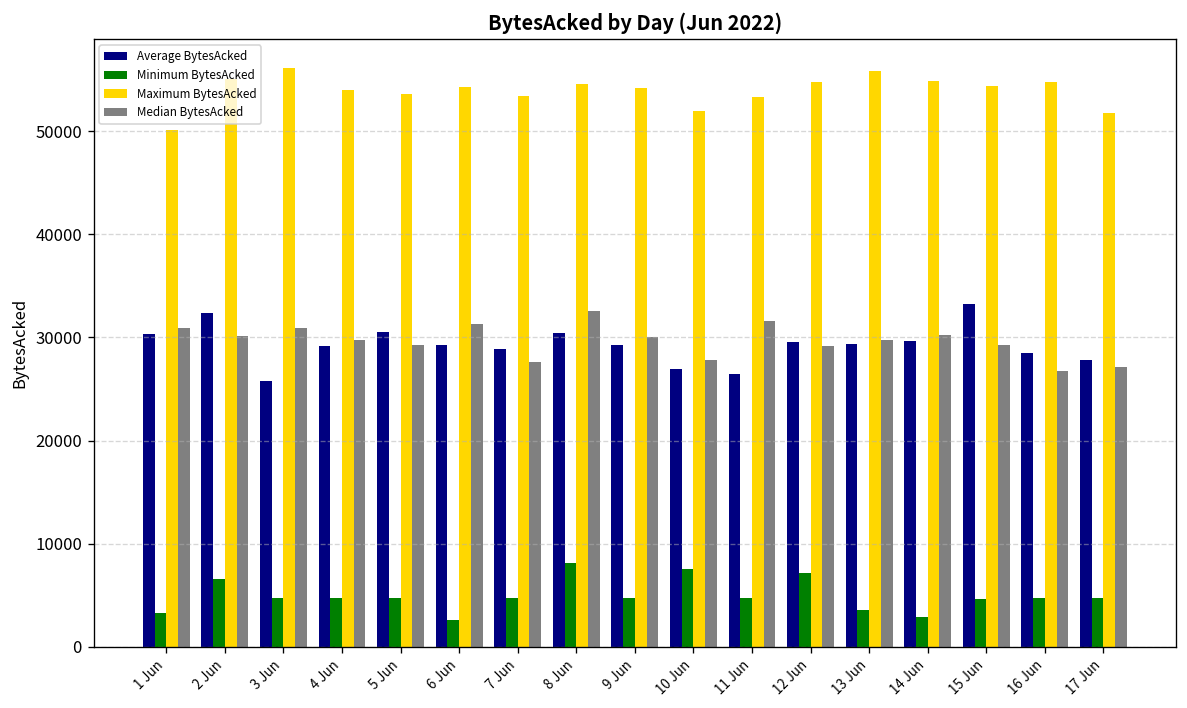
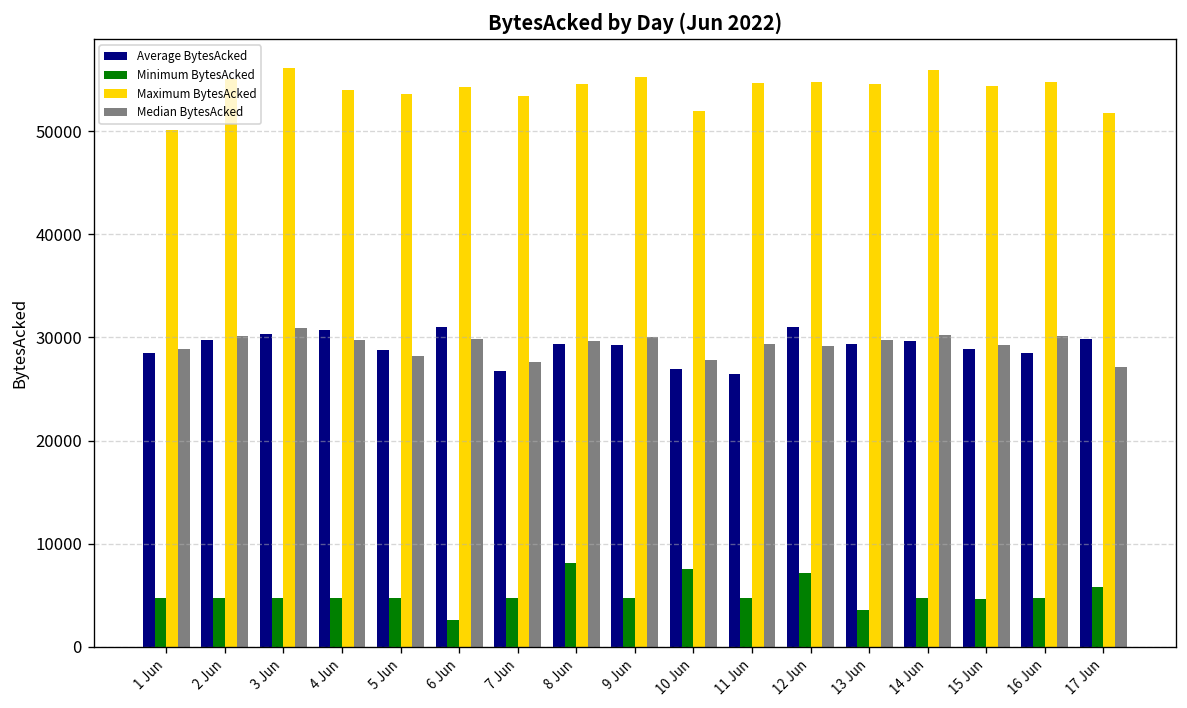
  {
    "Average BytesAcked": {
-     "1 Jun": 30000,
-     "2 Jun": 32000,
-     "3 Jun": 26000,
-     "4 Jun": 29000,
-     "5 Jun": 31000,
-     "6 Jun": 29000,
-     "7 Jun": 29000,
-     "8 Jun": 30000,
+     "1 Jun": 28000,
+     "2 Jun": 30000,
+     "3 Jun": 30000,
+     "4 Jun": 31000,
+     "5 Jun": 29000,
+     "6 Jun": 31000,
+     "7 Jun": 27000,
+     "8 Jun": 29000,
      "9 Jun": 29000,
      "10 Jun": 27000,
      "11 Jun": 26000,
-     "12 Jun": 30000,
+     "12 Jun": 31000,
      "13 Jun": 29000,
      "14 Jun": 30000,
-     "15 Jun": 33000,
+     "15 Jun": 29000,
      "16 Jun": 28000,
-     "17 Jun": 28000
+     "17 Jun": 30000
    },
    "Minimum BytesAcked": {
-     "1 Jun": 3000,
-     "2 Jun": 7000,
+     "1 Jun": 5000,
+     "2 Jun": 5000,
      "3 Jun": 5000,
      "4 Jun": 5000,
      "5 Jun": 5000,
      "6 Jun": 3000,
      "7 Jun": 5000,
      "8 Jun": 8000,
      "9 Jun": 5000,
      "10 Jun": 8000,
      "11 Jun": 5000,
      "12 Jun": 7000,
      "13 Jun": 4000,
-     "14 Jun": 3000,
+     "14 Jun": 5000,
      "15 Jun": 5000,
      "16 Jun": 5000,
-     "17 Jun": 5000
+     "17 Jun": 6000
    },
    "Maximum BytesAcked": {
      "1 Jun": 50000,
      "3 Jun": 56000,
      "4 Jun": 54000,
      "5 Jun": 54000,
      "6 Jun": 54000,
      "7 Jun": 53000,
      "8 Jun": 55000,
-     "9 Jun": 54000,
+     "9 Jun": 55000,
      "10 Jun": 52000,
-     "11 Jun": 53000,
+     "11 Jun": 55000,
      "12 Jun": 55000,
-     "13 Jun": 56000,
-     "14 Jun": 55000,
+     "13 Jun": 55000,
+     "14 Jun": 56000,
      "15 Jun": 54000,
      "16 Jun": 55000,
      "17 Jun": 52000
    },
    "Median BytesAcked": {
-     "1 Jun": 31000,
+     "1 Jun": 29000,
      "2 Jun": 30000,
      "3 Jun": 31000,
      "4 Jun": 30000,
-     "5 Jun": 29000,
-     "6 Jun": 31000,
+     "5 Jun": 28000,
+     "6 Jun": 30000,
      "7 Jun": 28000,
-     "8 Jun": 33000,
+     "8 Jun": 30000,
      "9 Jun": 30000,
      "10 Jun": 28000,
-     "11 Jun": 32000,
+     "11 Jun": 29000,
      "12 Jun": 29000,
      "13 Jun": 30000,
      "14 Jun": 30000,
      "15 Jun": 29000,
-     "16 Jun": 27000,
+     "16 Jun": 30000,
      "17 Jun": 27000
    }
  }
